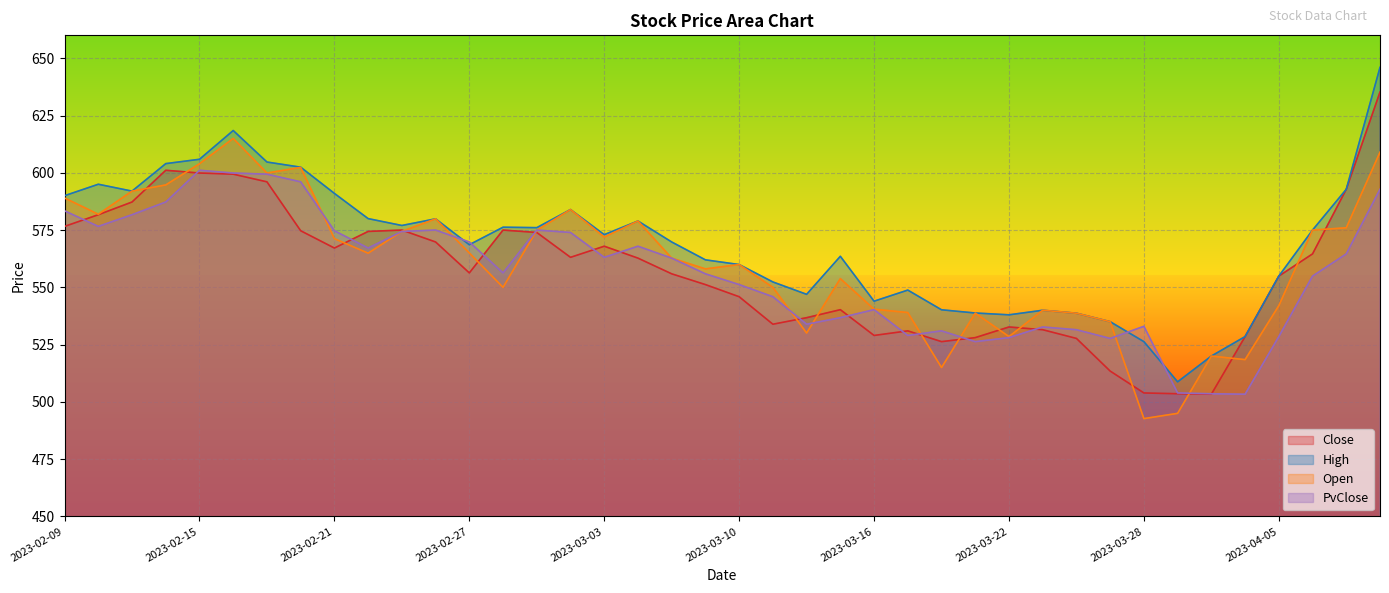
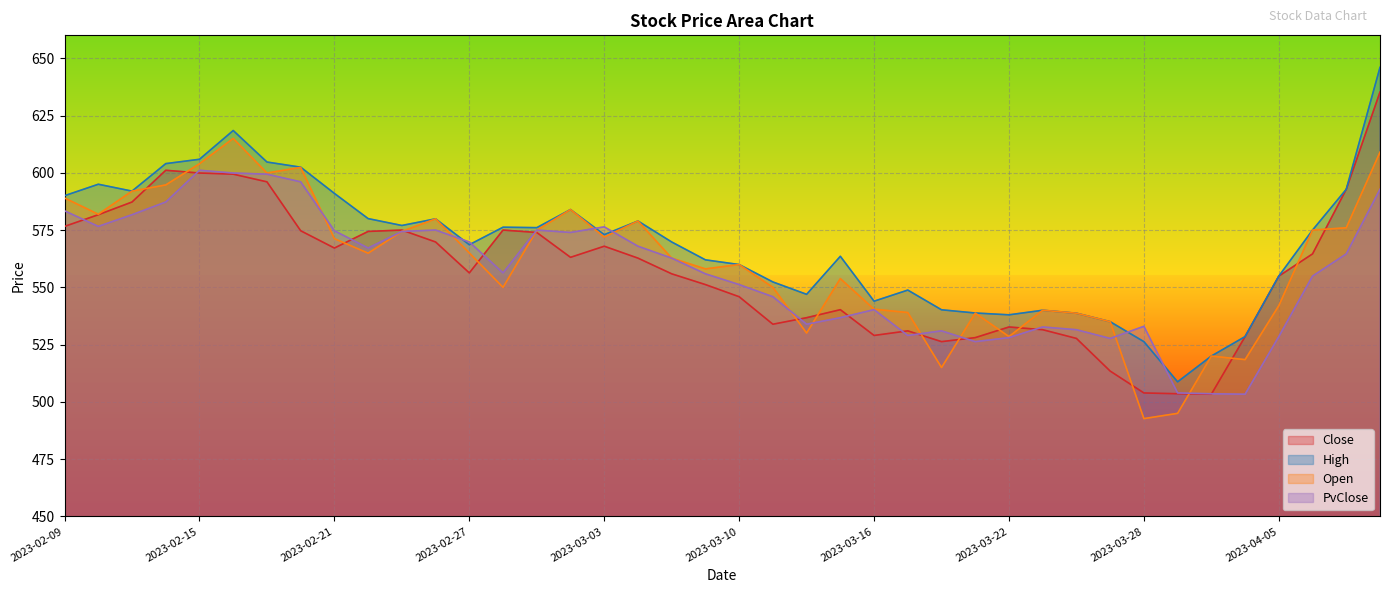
  {
    "High": {
      "2023-02-15": 606,
      "2023-02-21": 591,
      "2023-02-27": 569,
      "2023-03-16": 544,
      "2023-03-22": 538,
      "2023-03-28": 526
    },
    "PvClose": {
      "2023-02-09": 583,
      "2023-02-15": 601,
      "2023-02-21": 575,
      "2023-02-27": 570,
-     "2023-03-03": 563,
+     "2023-03-03": 576,
      "2023-03-10": 551,
      "2023-03-28": 533,
      "2023-04-05": 529
    }
  }
